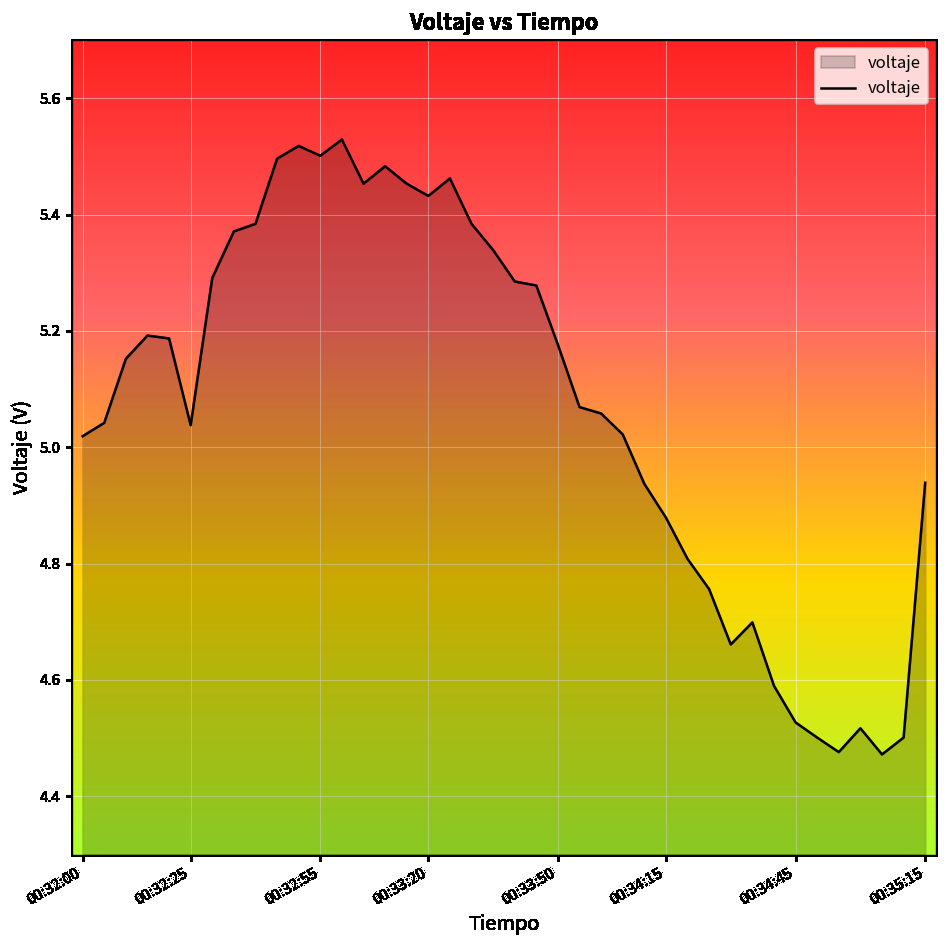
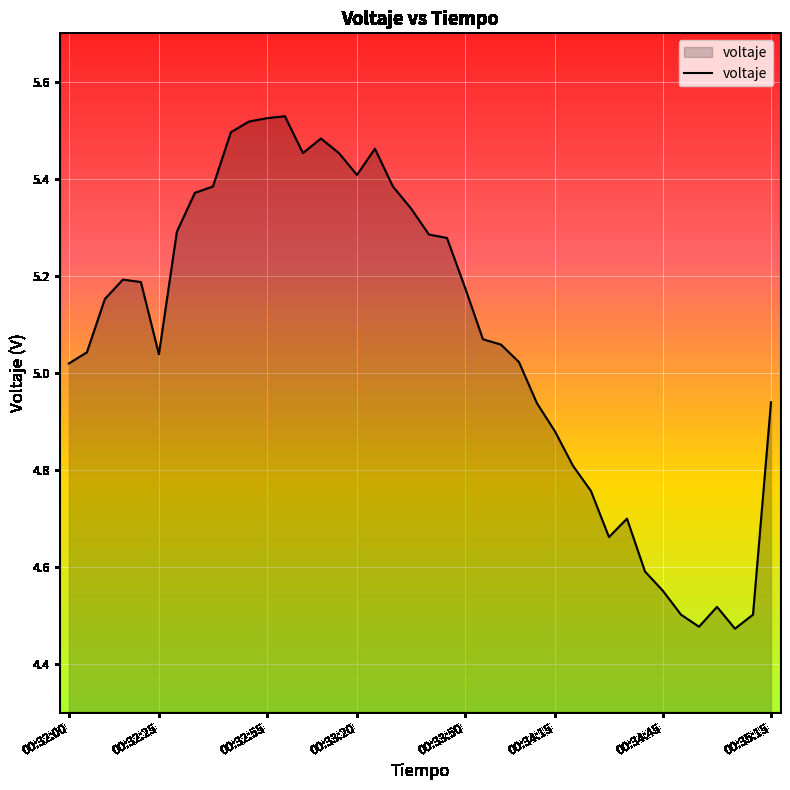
  {
    "00:32:00": 5.02,
    "00:32:25": 5.04,
-   "00:32:55": 5.50,
-   "00:33:20": 5.43,
+   "00:32:55": 5.53,
+   "00:33:20": 5.41,
    "00:33:50": 5.18,
    "00:34:15": 4.88,
-   "00:34:45": 4.53,
+   "00:34:45": 4.55,
    "00:35:15": 4.94
  }
